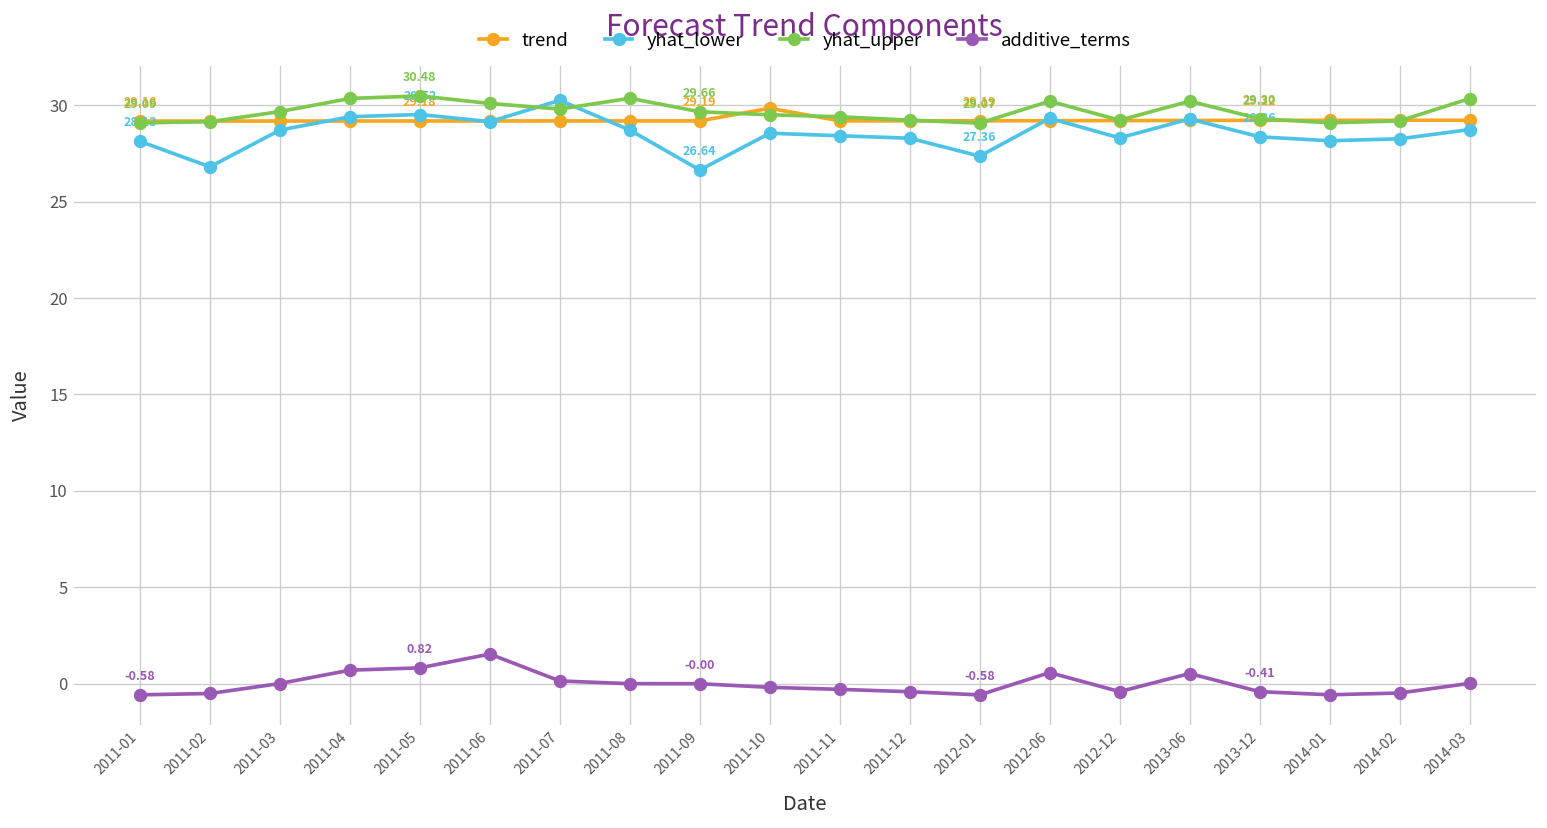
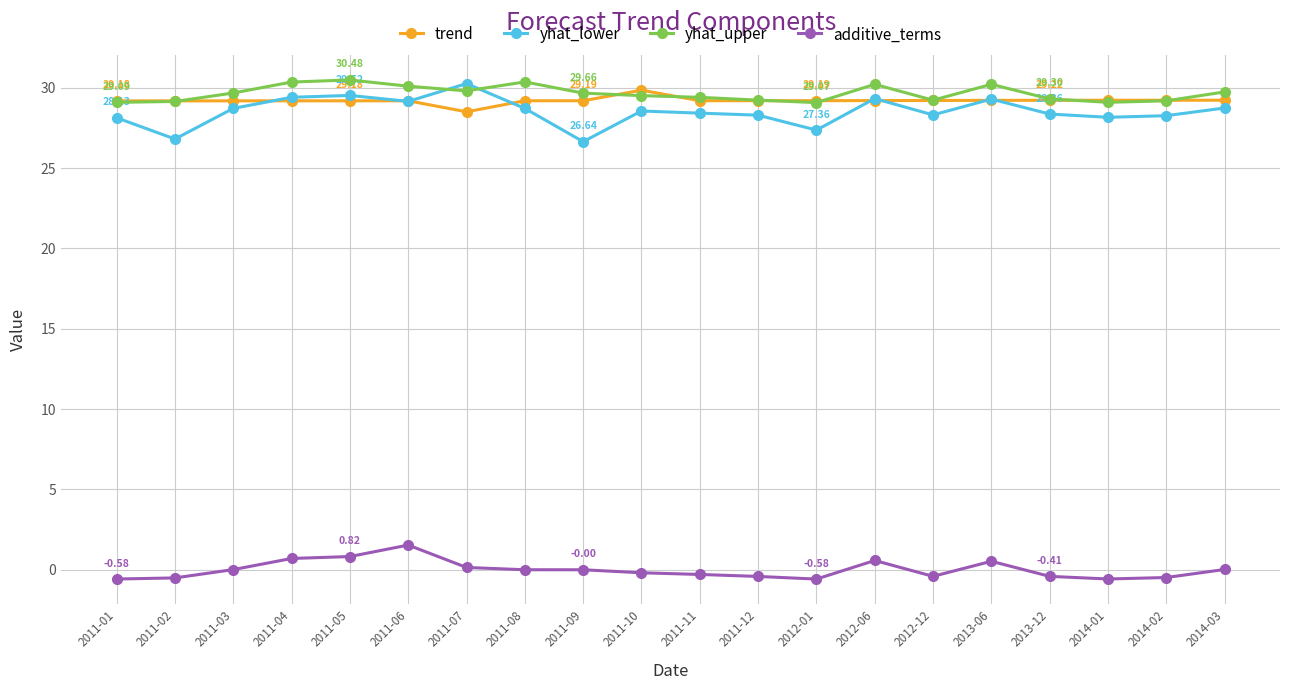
  {
    "trend": {
      "2011-03": 29.2,
      "2011-04": 29.2,
-     "2011-07": 29.2,
+     "2011-07": 28.5,
      "2011-08": 29.2,
      "2011-10": 29.8,
      "2011-11": 29.2,
      "2014-03": 29.2
    },
    "yhat_lower": {
      "2011-09": 26.64,
      "2012-01": 27.36
    },
    "yhat_upper": {
      "2011-03": 29.7,
      "2011-04": 30.4,
      "2011-06": 30.1,
      "2011-07": 29.8,
      "2011-08": 30.4,
      "2011-10": 29.5,
      "2011-11": 29.4,
      "2012-06": 30.2,
      "2013-06": 30.2,
-     "2014-03": 30.3
+     "2014-03": 29.7
    },
    "additive_terms": {
      "2011-01": -0.58,
      "2011-05": 0.82,
      "2011-09": -0.00,
      "2012-01": -0.58,
      "2013-12": -0.41
    }
  }
